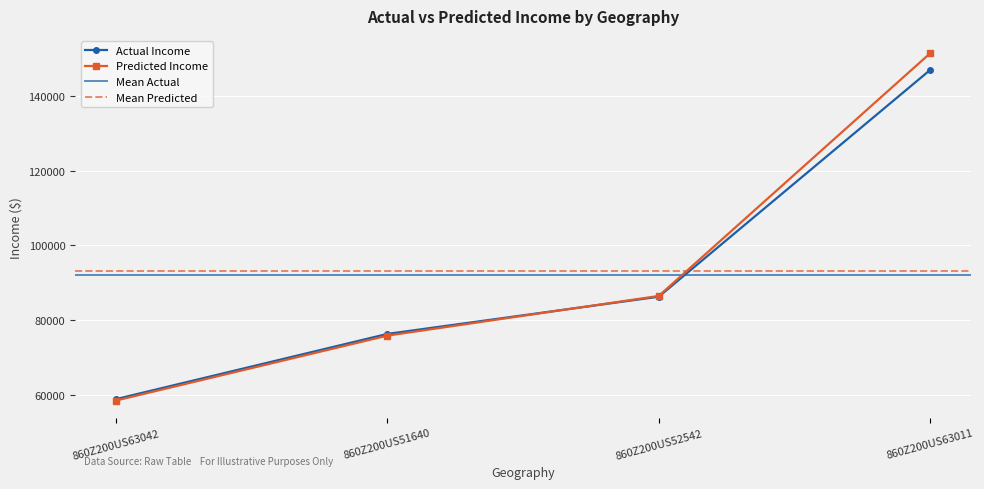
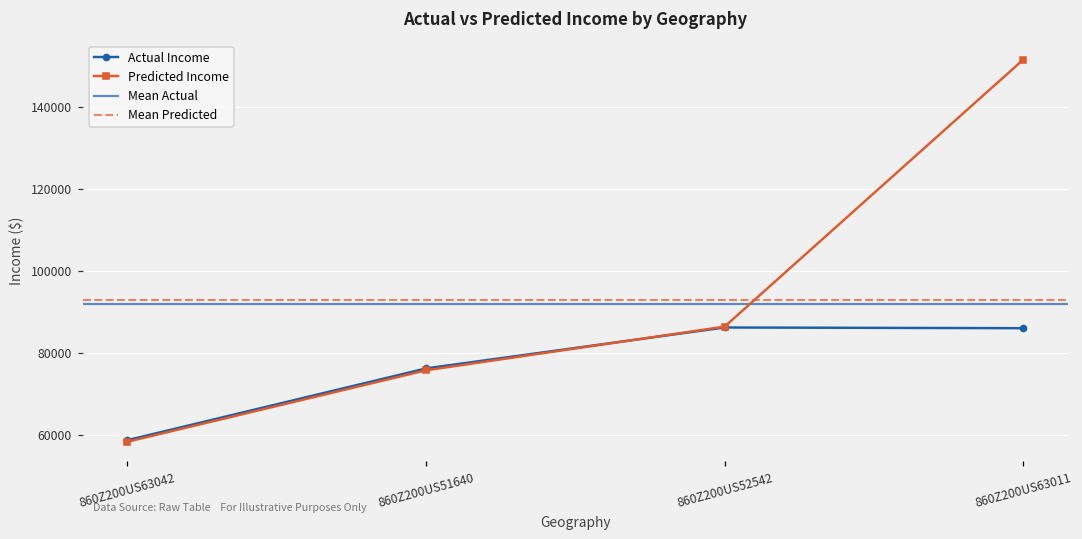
  {
    "Actual Income": {
-     "860Z200US63011": 147000
+     "860Z200US63011": 86000
    },
    "Predicted Income": {
      "860Z200US63011": 151000
    }
  }
